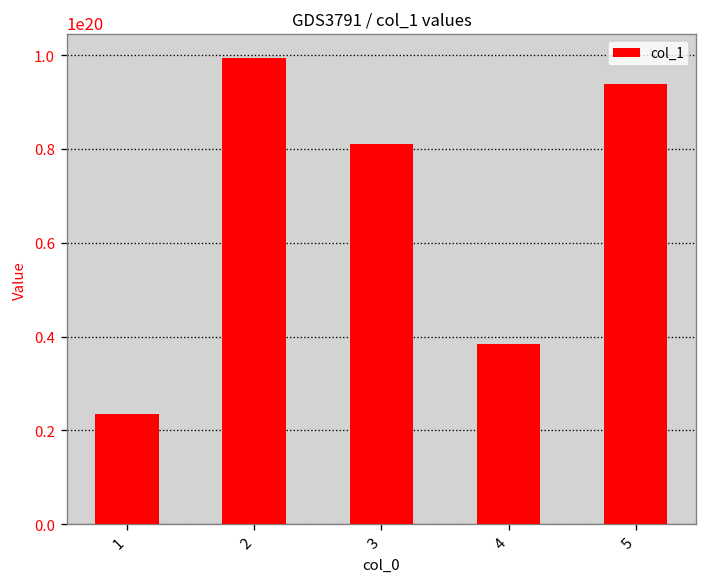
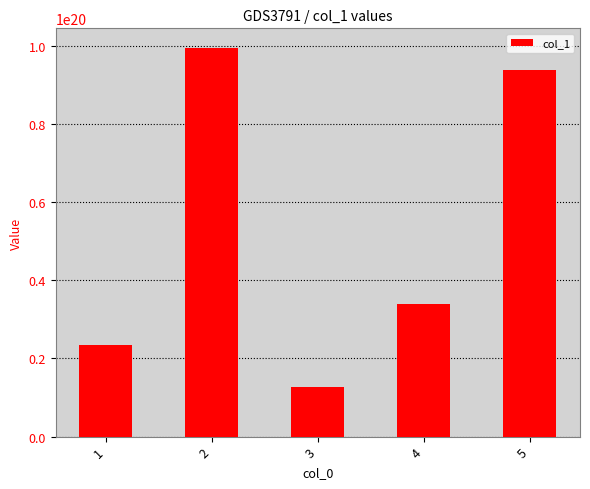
  {
    "1": 23000000000000000000,
    "2": 99000000000000000000,
-   "3": 81000000000000000000,
-   "4": 38000000000000000000,
+   "3": 13000000000000000000,
+   "4": 34000000000000000000,
    "5": 94000000000000000000
  }
